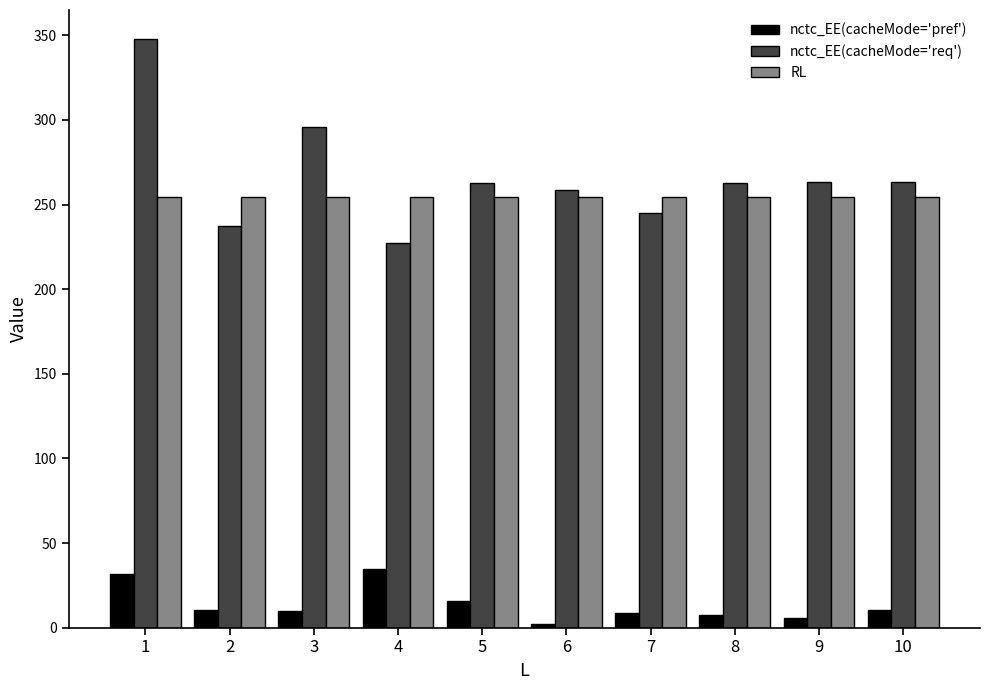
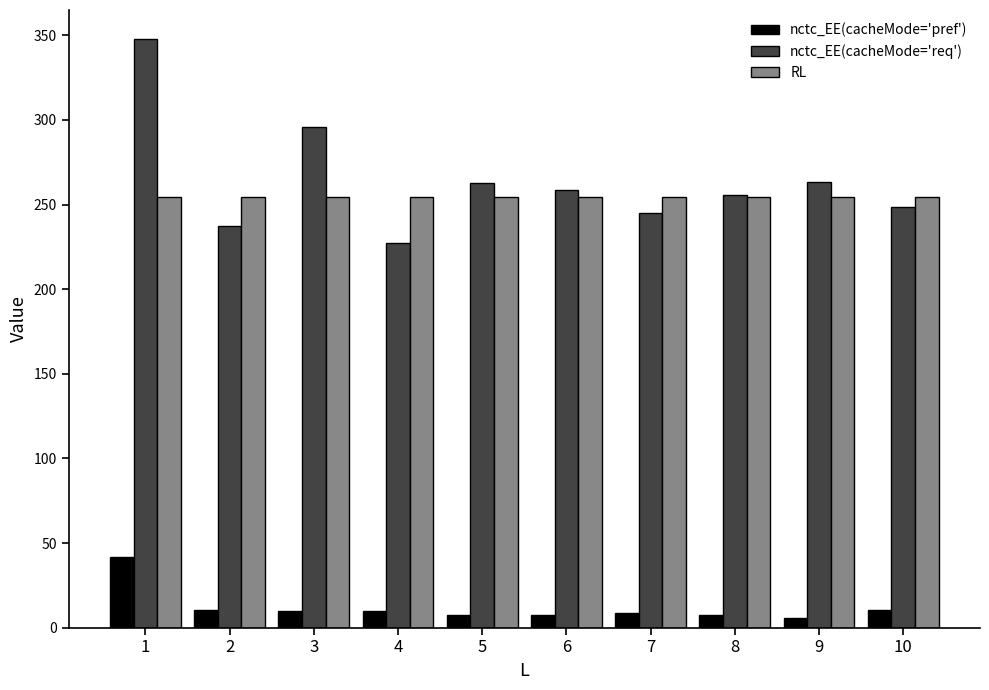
  {
    "nctc_EE(cacheMode='pref')": {
-     "1": 32,
+     "1": 42,
      "2": 11,
      "3": 10,
-     "4": 34,
-     "5": 16,
-     "6": 2,
+     "4": 10,
+     "5": 7,
+     "6": 7,
      "7": 8,
      "8": 7,
      "9": 6,
      "10": 11
    },
    "nctc_EE(cacheMode='req')": {
      "1": 348,
      "2": 237,
      "3": 296,
      "4": 228,
      "5": 263,
      "6": 259,
      "7": 245,
-     "8": 263,
+     "8": 256,
      "9": 263,
-     "10": 263
+     "10": 248
    },
    "RL": {
      "1": 254,
      "2": 254,
      "3": 254,
      "4": 254,
      "5": 254,
      "6": 254,
      "7": 254,
      "8": 254,
      "9": 254,
      "10": 254
    }
  }
